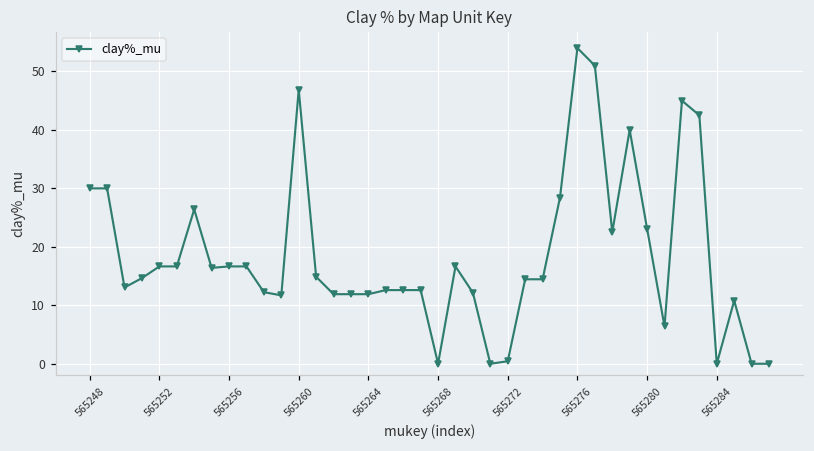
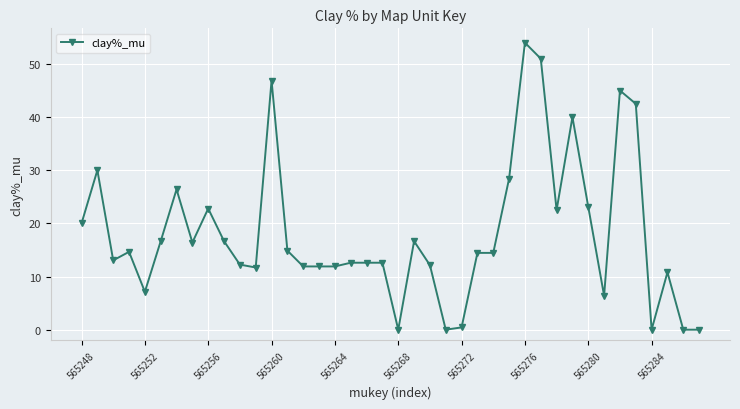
  {
-   "565248": 30,
-   "565252": 17,
-   "565256": 17,
+   "565248": 20,
+   "565252": 7,
+   "565256": 23,
    "565260": 47,
    "565264": 12,
    "565268": 0,
    "565272": 0,
    "565276": 54,
    "565280": 23,
    "565284": 0
  }
